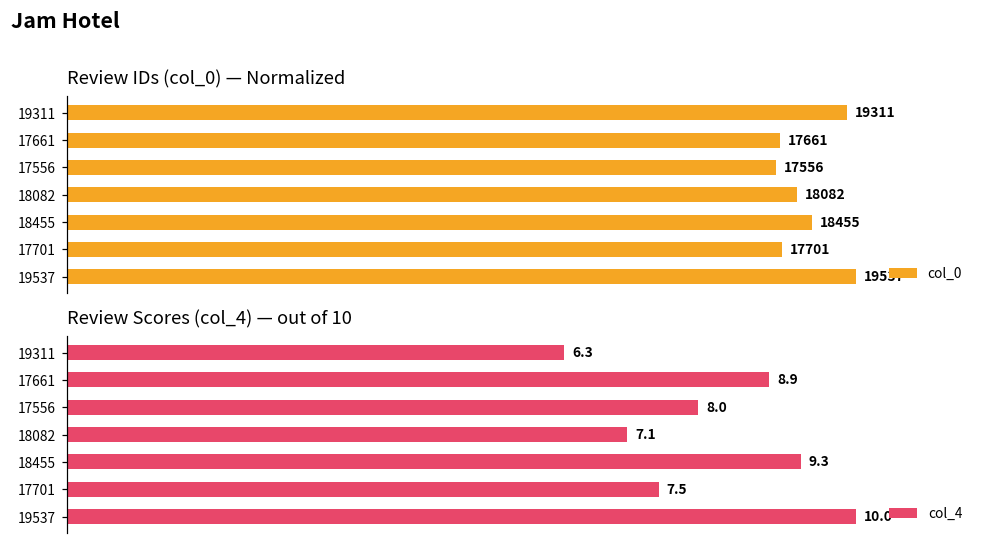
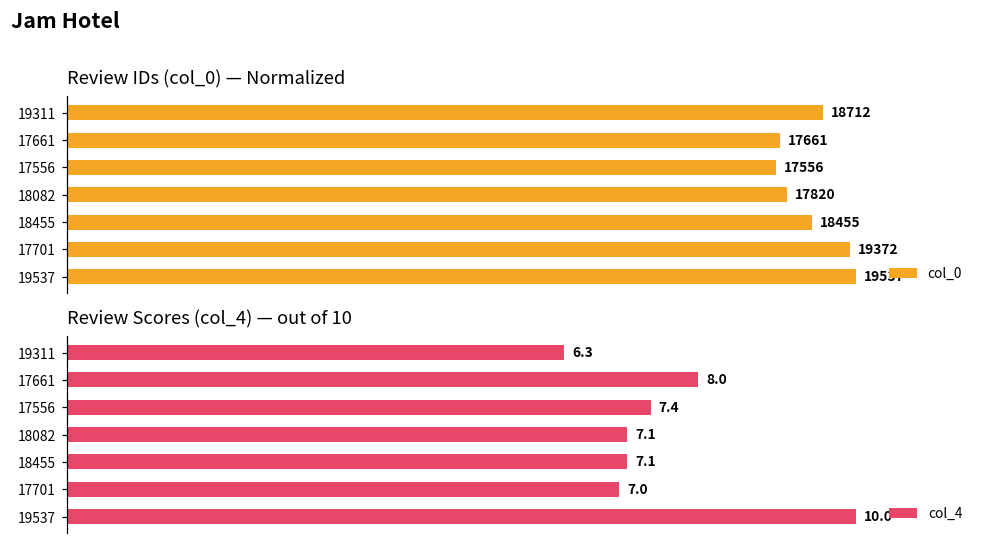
  {
    "Review IDs (col_0) — Normalized": {
-     "19311": 19311,
-     "18082": 18082,
-     "17701": 17701
+     "19311": 18712,
+     "18082": 17820,
+     "17701": 19372
    },
    "Review Scores (col_4) — out of 10": {
-     "17661": 8.9,
-     "17556": 8.0,
-     "18455": 9.3,
-     "17701": 7.5
+     "17661": 8.0,
+     "17556": 7.4,
+     "18455": 7.1,
+     "17701": 7.0
    }
  }
